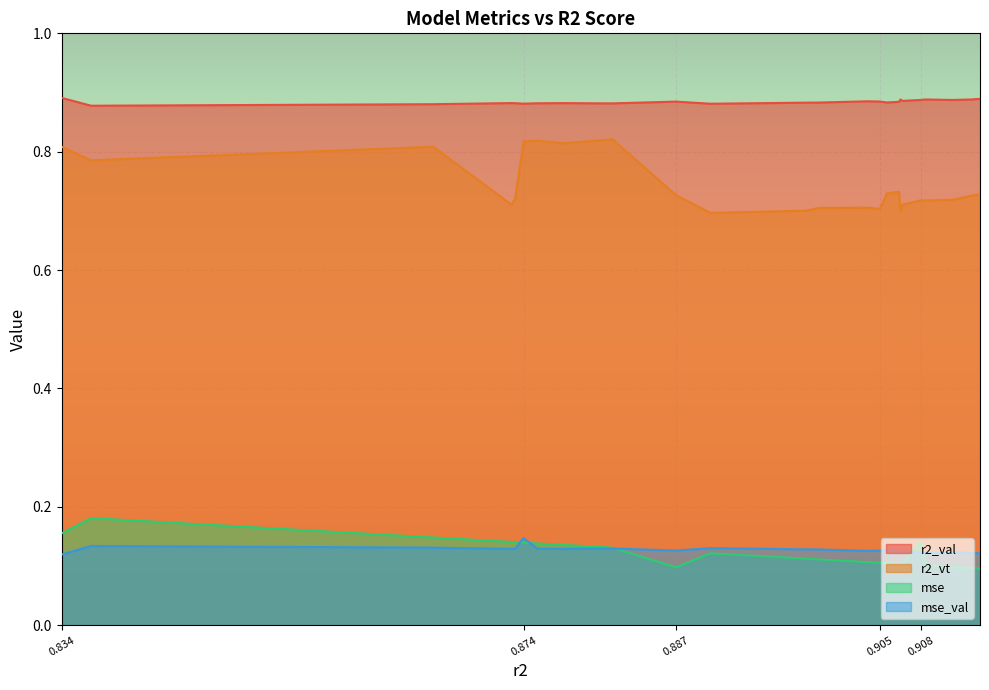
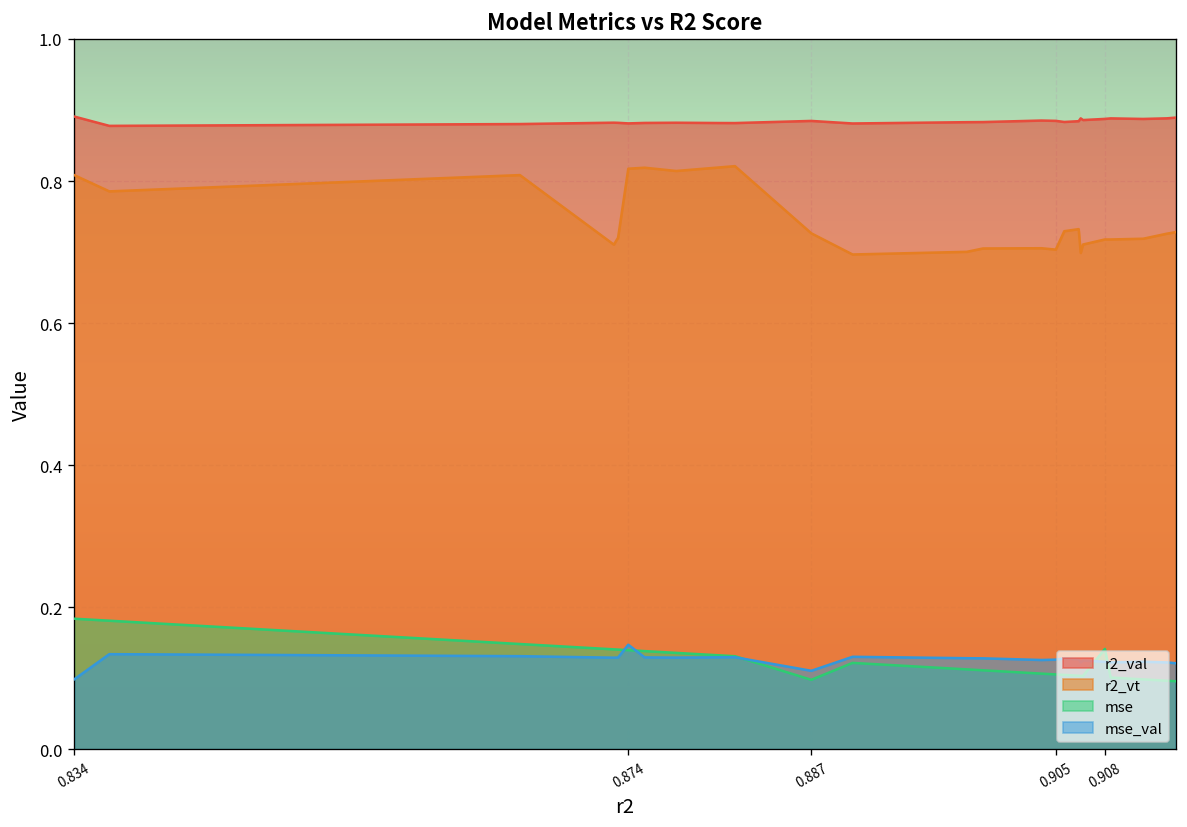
  {
    "mse": {
-     "0.834": 0.16,
+     "0.834": 0.18,
      "0.874": 0.14,
      "0.887": 0.10,
      "0.905": 0.11
    },
    "mse_val": {
-     "0.834": 0.12,
+     "0.834": 0.10,
      "0.874": 0.15,
-     "0.887": 0.13,
+     "0.887": 0.11,
      "0.905": 0.13
    }
  }
